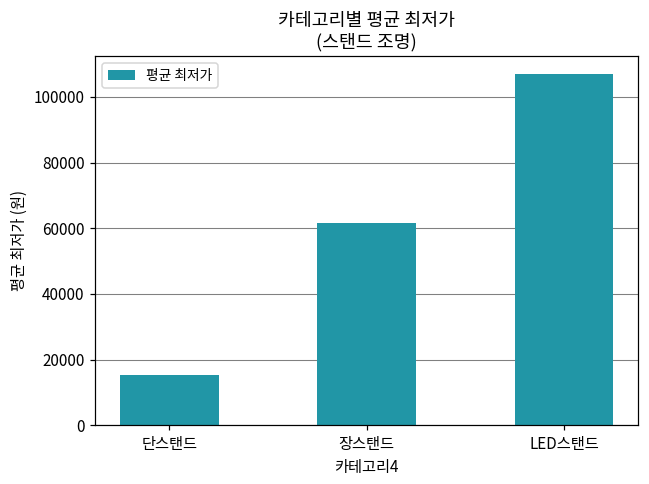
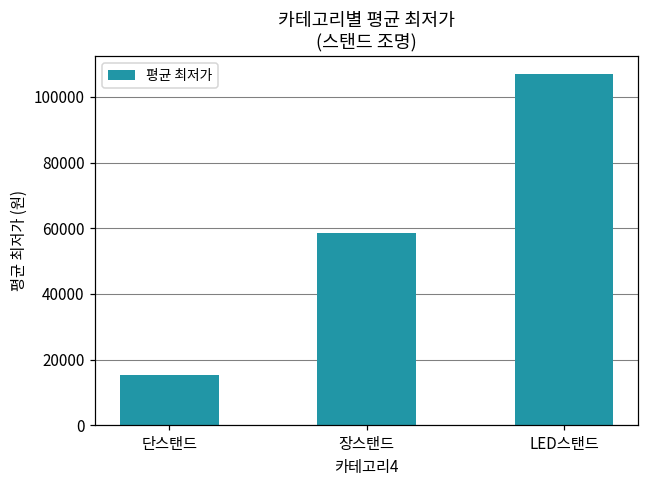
  {
    "단스탠드": 15000,
-   "장스탠드": 62000,
+   "장스탠드": 59000,
    "LED스탠드": 107000
  }
